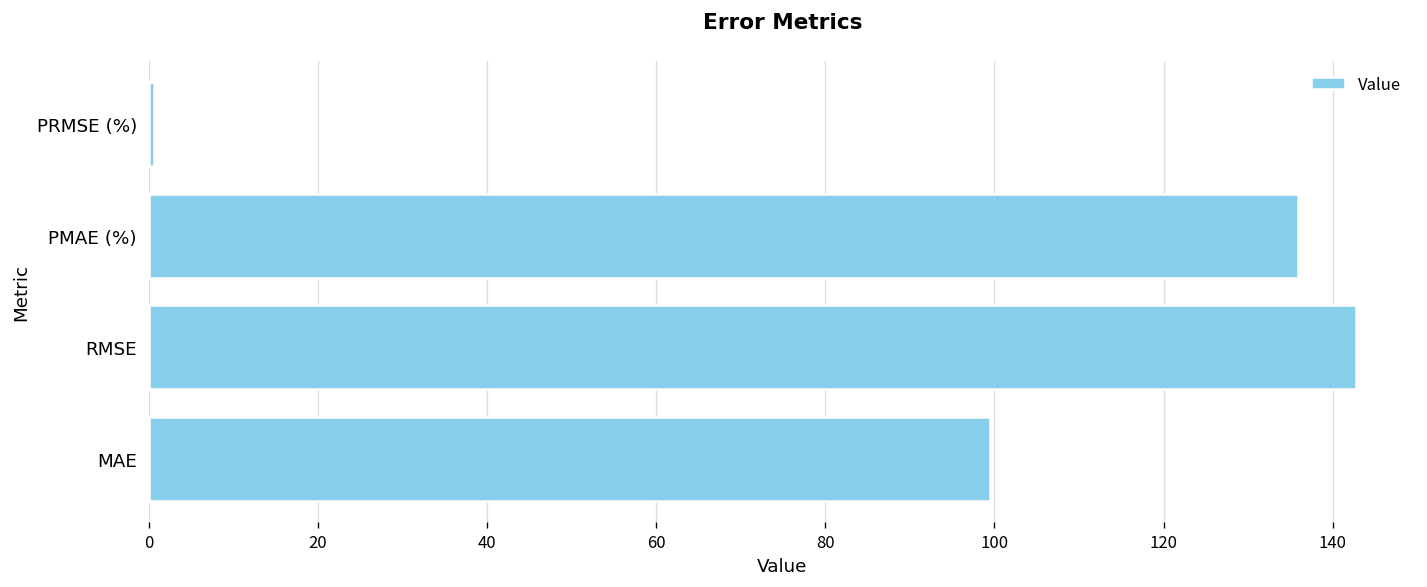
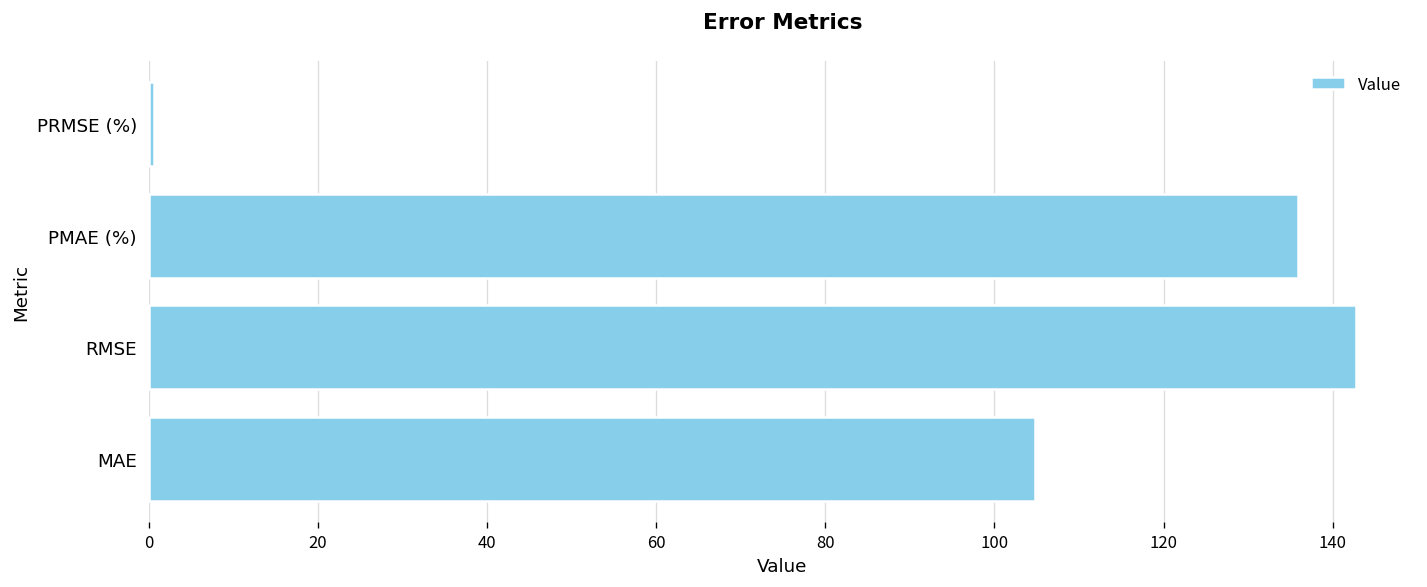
  {
    "PRMSE (%)": 1,
    "PMAE (%)": 136,
    "RMSE": 143,
-   "MAE": 99
+   "MAE": 105
  }
